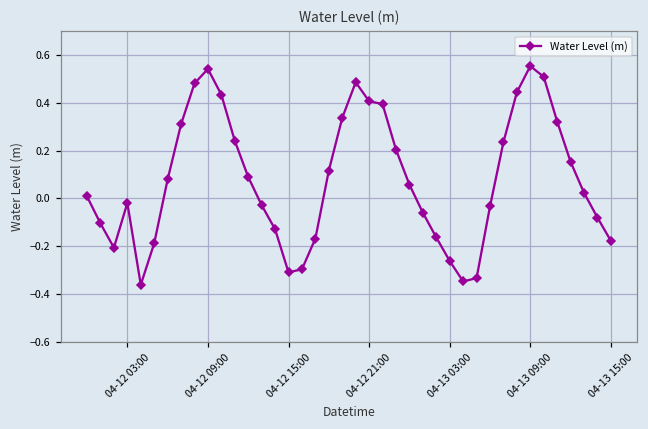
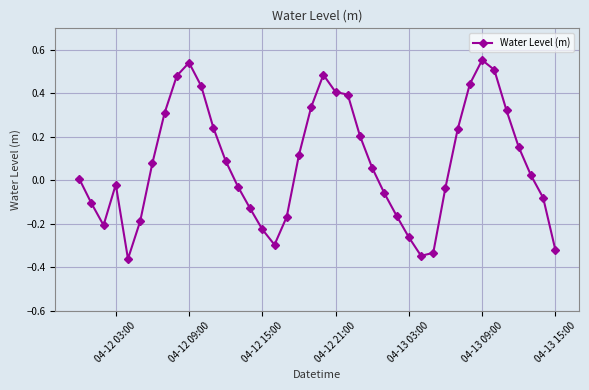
  {
    "04-12 03:00": -0.02,
    "04-12 09:00": 0.54,
-   "04-12 15:00": -0.31,
+   "04-12 15:00": -0.23,
    "04-12 21:00": 0.41,
    "04-13 03:00": -0.26,
    "04-13 09:00": 0.55,
-   "04-13 15:00": -0.18
+   "04-13 15:00": -0.32
  }
